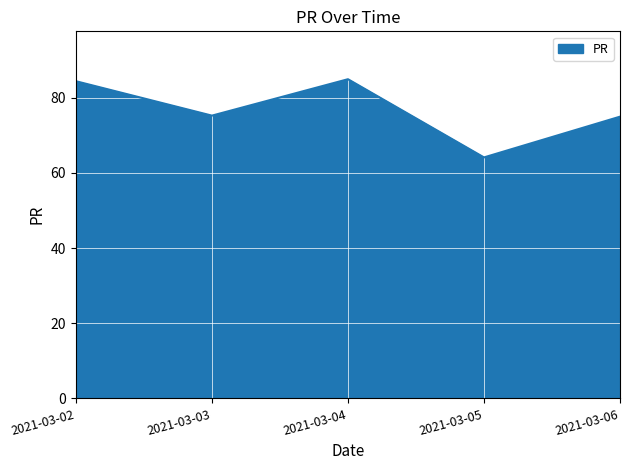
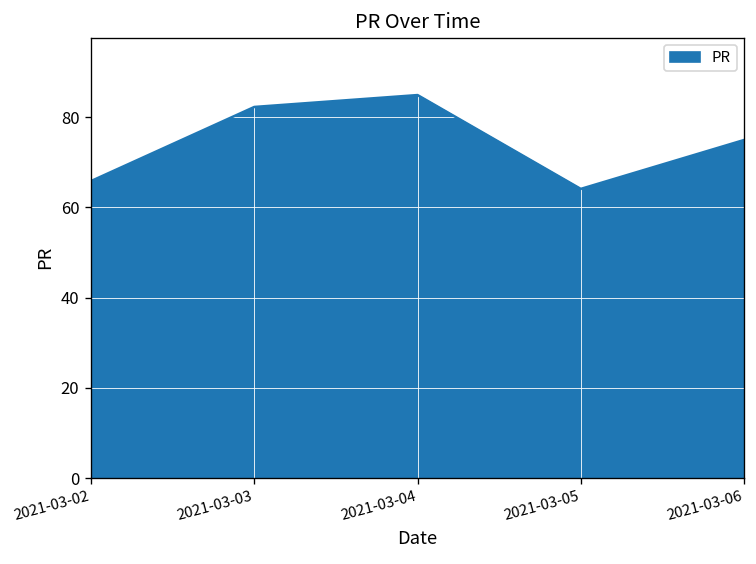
  {
-   "2021-03-02": 84,
-   "2021-03-03": 75,
+   "2021-03-02": 66,
+   "2021-03-03": 82,
    "2021-03-04": 85,
    "2021-03-05": 64,
    "2021-03-06": 75
  }
